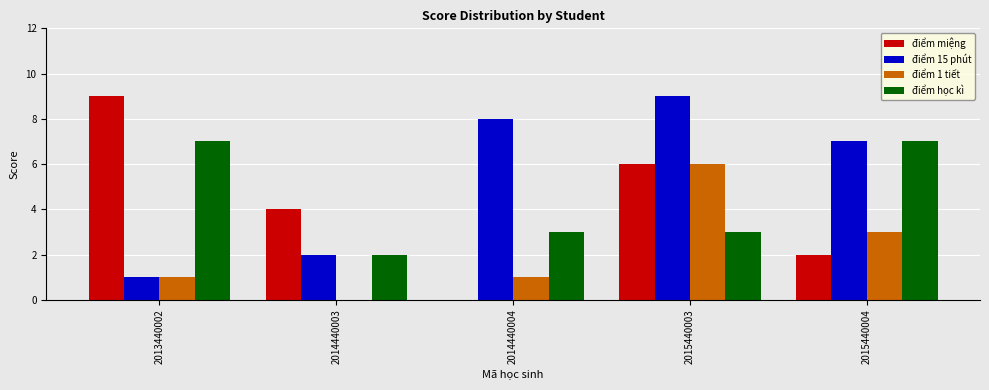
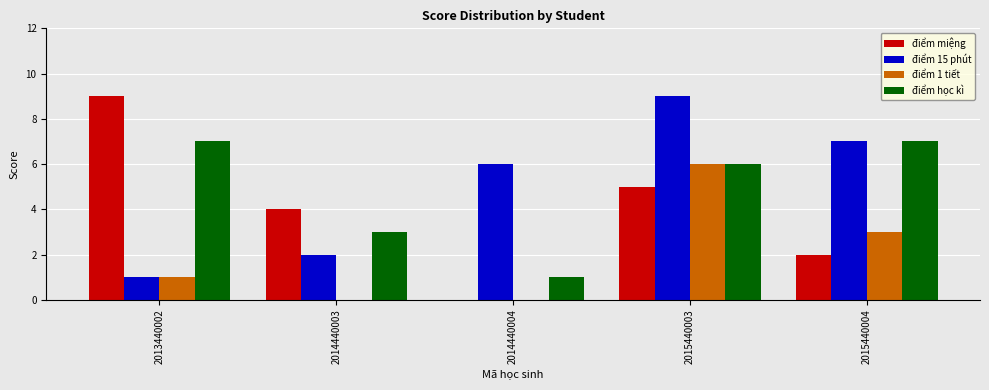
  {
    "điểm miệng": {
      "2013440002": 9,
      "2014440003": 4,
      "2014440004": 0,
-     "2015440003": 6,
+     "2015440003": 5,
      "2015440004": 2
    },
    "điểm 15 phút": {
      "2013440002": 1,
      "2014440003": 2,
-     "2014440004": 8,
+     "2014440004": 6,
      "2015440003": 9,
      "2015440004": 7
    },
    "điểm 1 tiết": {
      "2013440002": 1,
      "2014440003": 0,
-     "2014440004": 1,
+     "2014440004": 0,
      "2015440003": 6,
      "2015440004": 3
    },
    "điểm học kì": {
      "2013440002": 7,
-     "2014440003": 2,
-     "2014440004": 3,
-     "2015440003": 3,
+     "2014440003": 3,
+     "2014440004": 1,
+     "2015440003": 6,
      "2015440004": 7
    }
  }
